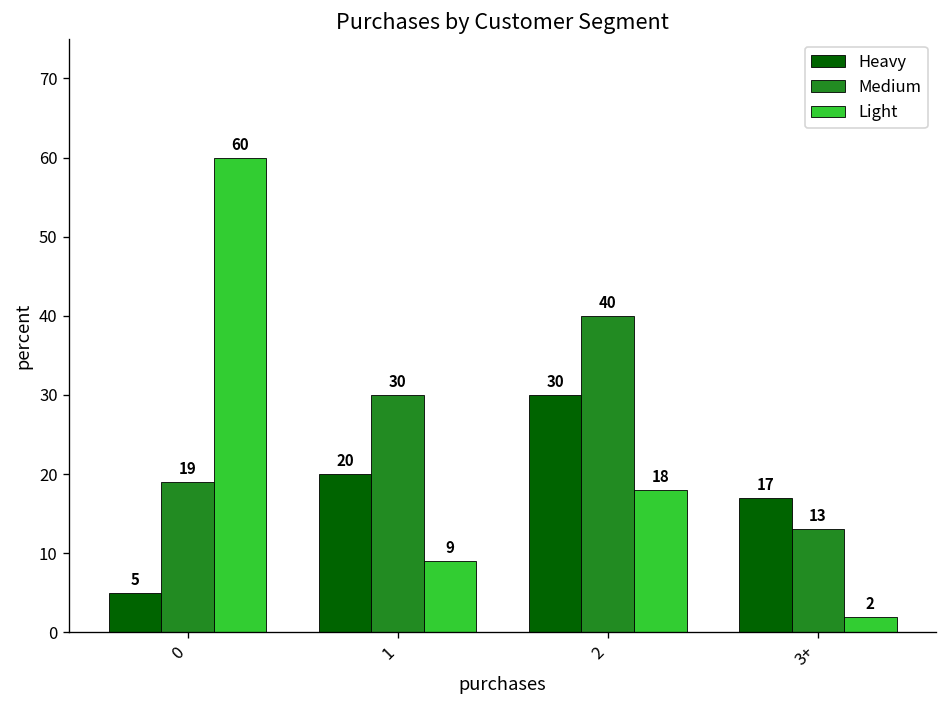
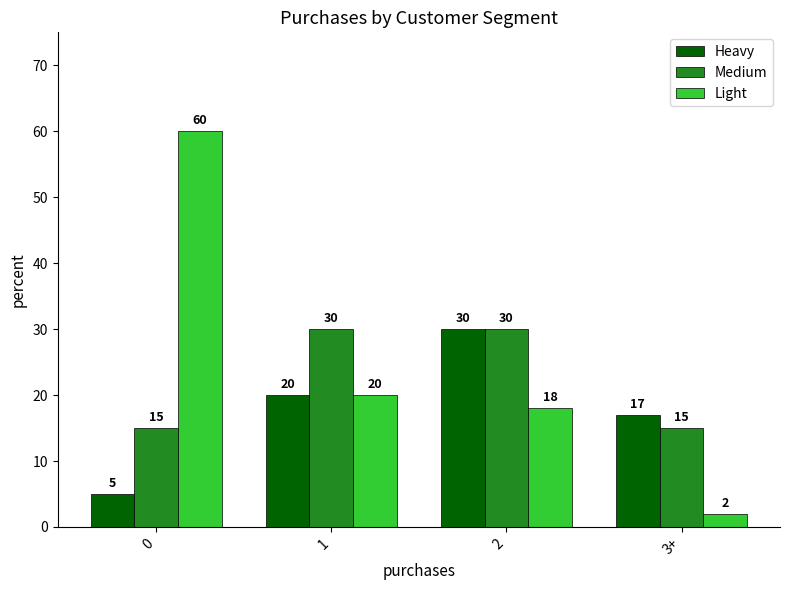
  {
    "Heavy": {
      "0": 5,
      "1": 20,
      "2": 30,
      "3+": 17
    },
    "Medium": {
-     "0": 19,
+     "0": 15,
      "1": 30,
-     "2": 40,
-     "3+": 13
+     "2": 30,
+     "3+": 15
    },
    "Light": {
      "0": 60,
-     "1": 9,
+     "1": 20,
      "2": 18,
      "3+": 2
    }
  }
